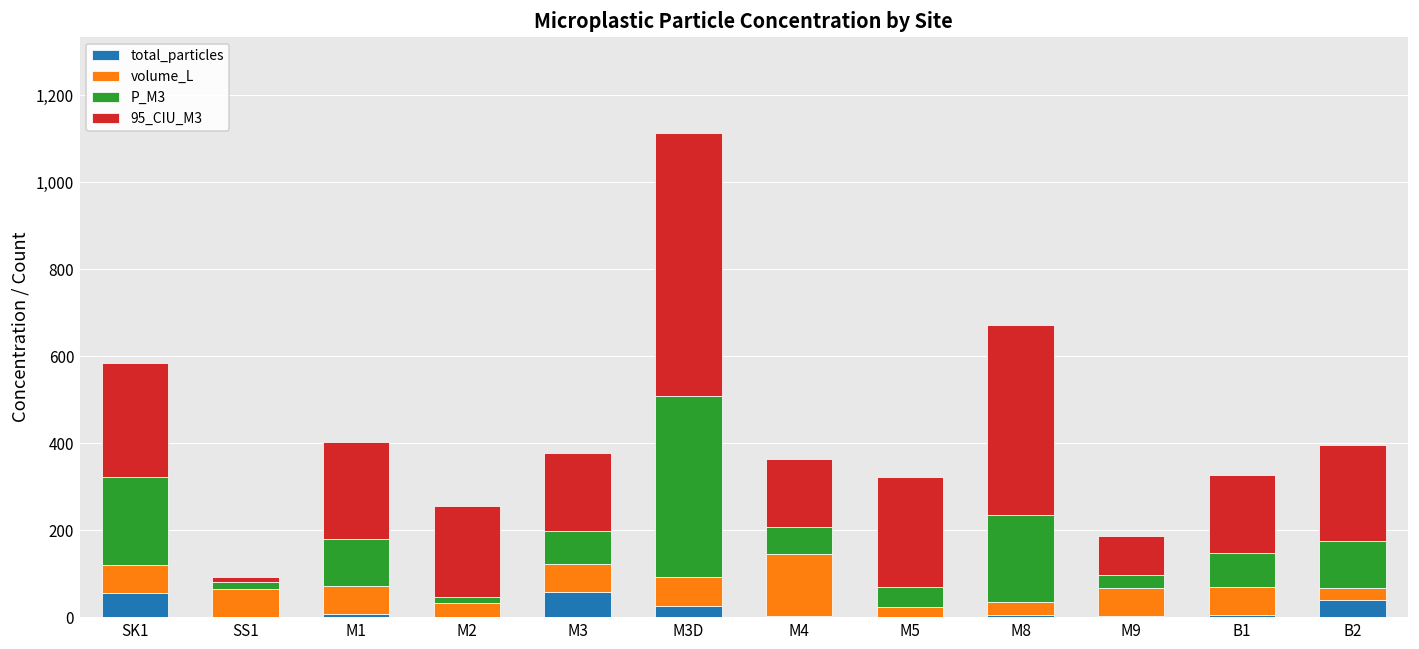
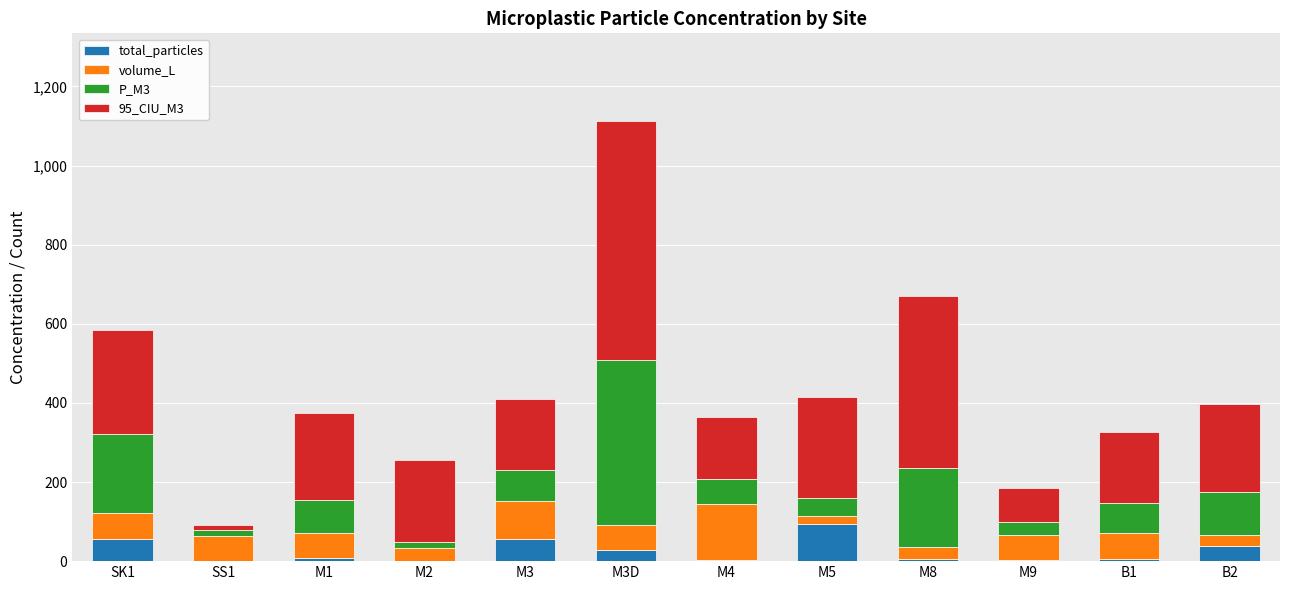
  {
    "total_particles": {
      "SK1": 60,
      "M1": 10,
      "M3": 60,
      "M3D": 30,
-     "M5": 0,
+     "M5": 90,
      "B2": 40
    },
    "volume_L": {
      "SK1": 70,
      "SS1": 60,
      "M1": 70,
      "M2": 30,
-     "M3": 70,
+     "M3": 100,
      "M3D": 70,
      "M4": 140,
      "M5": 20,
      "M8": 30,
      "M9": 70,
      "B1": 70,
      "B2": 30
    },
    "P_M3": {
      "SK1": 200,
      "SS1": 20,
-     "M1": 110,
+     "M1": 80,
      "M2": 20,
      "M3": 80,
      "M3D": 420,
      "M4": 60,
      "M5": 50,
      "M8": 200,
      "M9": 30,
      "B1": 80,
      "B2": 110
    },
    "95_CIU_M3": {
      "SK1": 260,
      "SS1": 10,
      "M1": 220,
      "M2": 210,
      "M3": 180,
      "M3D": 600,
      "M4": 160,
      "M5": 250,
      "M8": 440,
      "M9": 90,
      "B1": 180,
      "B2": 220
    }
  }
